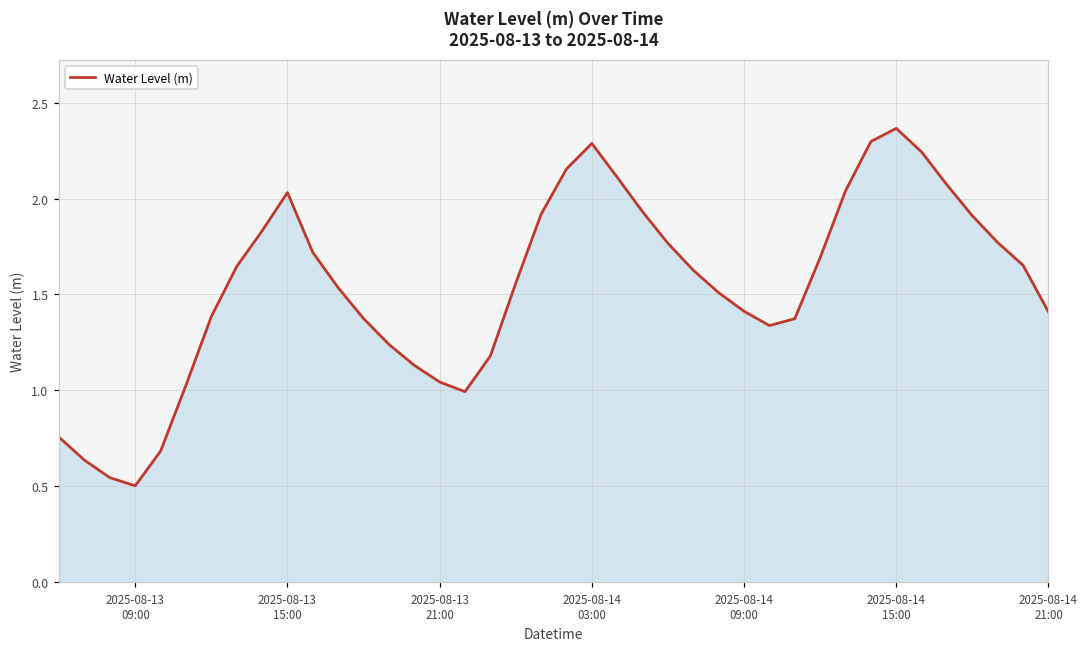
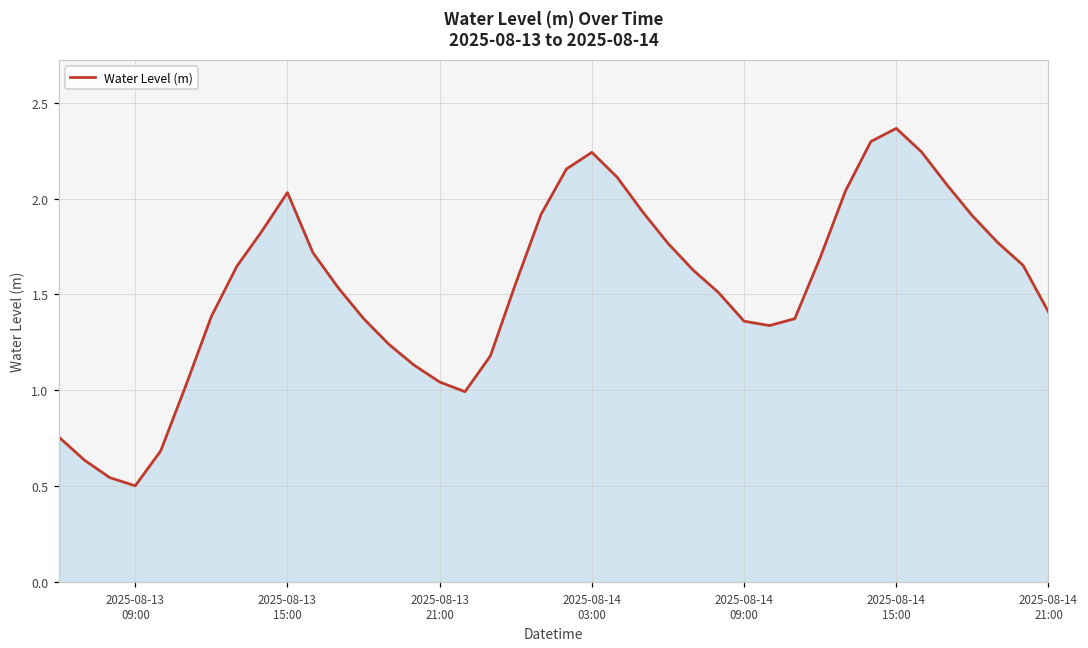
  {
    "2025-08-13 09:00": 0.50,
    "2025-08-13 15:00": 2.03,
    "2025-08-13 21:00": 1.04,
-   "2025-08-14 03:00": 2.29,
-   "2025-08-14 09:00": 1.41,
+   "2025-08-14 03:00": 2.24,
+   "2025-08-14 09:00": 1.36,
    "2025-08-14 15:00": 2.37,
    "2025-08-14 21:00": 1.41
  }
